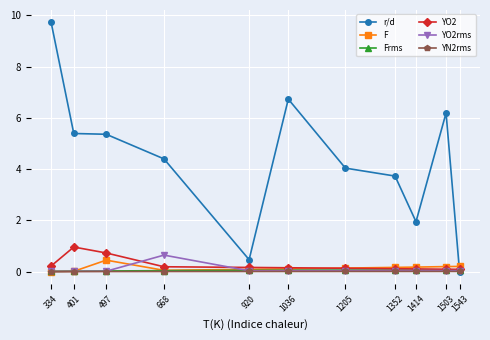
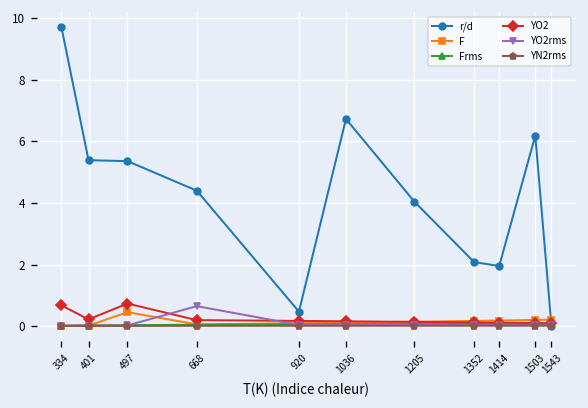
  {
    "r/d": {
      "334": 9.7,
      "401": 5.4,
      "497": 5.4,
      "668": 4.4,
      "920": 0.5,
      "1036": 6.7,
      "1205": 4.0,
-     "1352": 3.7,
+     "1352": 2.1,
      "1414": 2.0,
      "1503": 6.2
    },
    "F": {
      "497": 0.5,
      "1503": 0.2,
      "1543": 0.2
    },
    "YO2": {
-     "334": 0.2,
-     "401": 1.0,
+     "334": 0.7,
+     "401": 0.2,
      "497": 0.7,
      "668": 0.2
    },
    "YO2rms": {
      "668": 0.6
    }
  }
